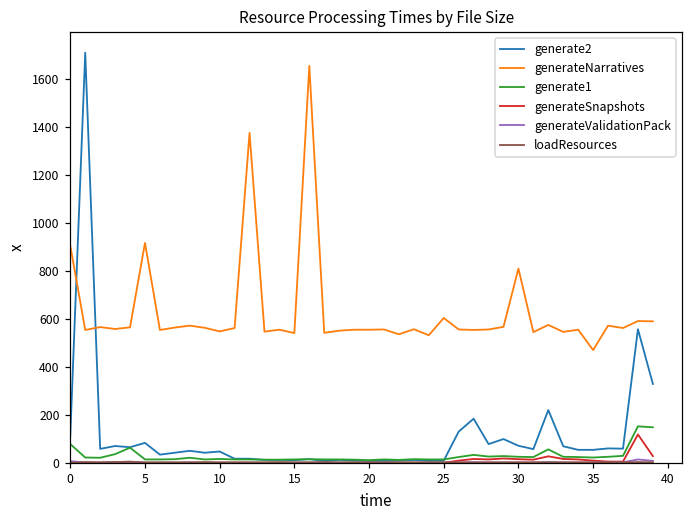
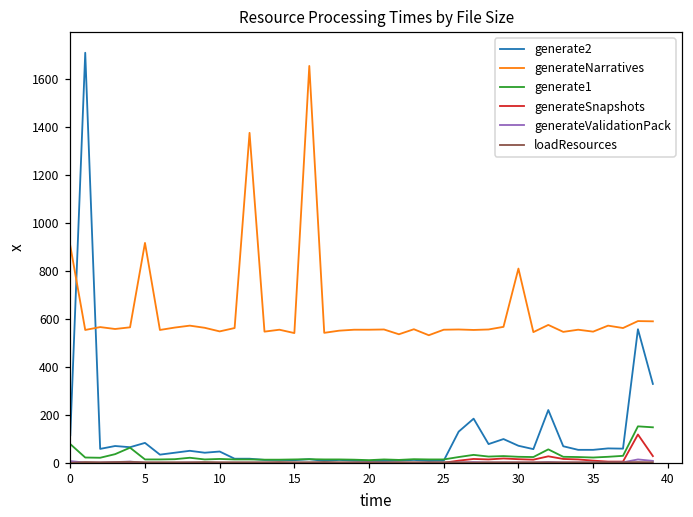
  {
    "generate2": {
      "0": 120,
      "5": 80,
      "10": 50,
      "30": 70,
      "35": 50
    },
    "generateNarratives": {
      "0": 910,
      "5": 920,
      "10": 550,
      "15": 540,
      "20": 560,
-     "25": 600,
+     "25": 560,
      "30": 810,
-     "35": 470
+     "35": 550
    },
    "generate1": {
      "0": 80,
      "5": 10,
      "10": 20,
      "35": 20
    }
  }
